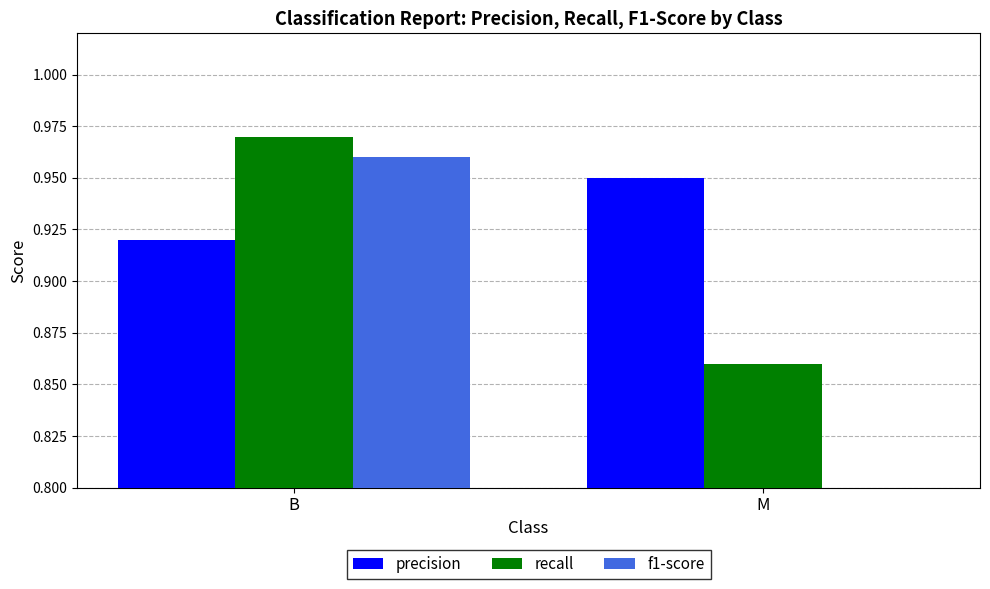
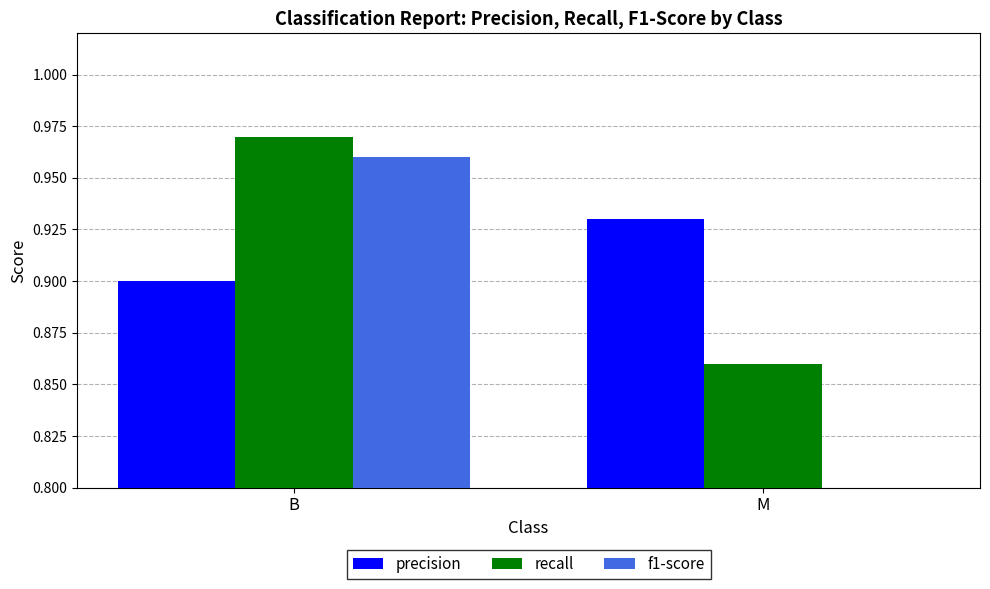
  {
    "precision": {
-     "B": 0.92,
-     "M": 0.95
+     "B": 0.90,
+     "M": 0.93
    },
    "recall": {
      "B": 0.97,
      "M": 0.86
    },
    "f1-score": {
      "B": 0.96,
      "M": 0.80
    }
  }
